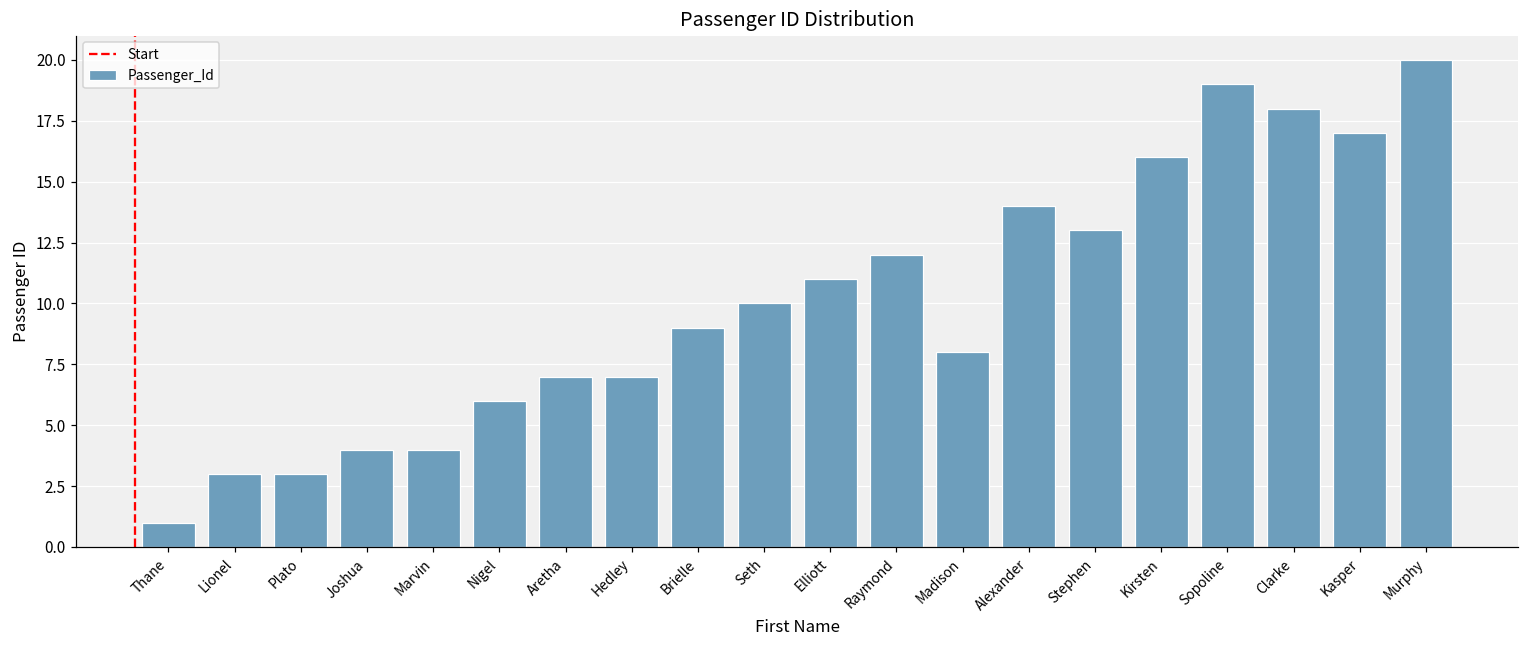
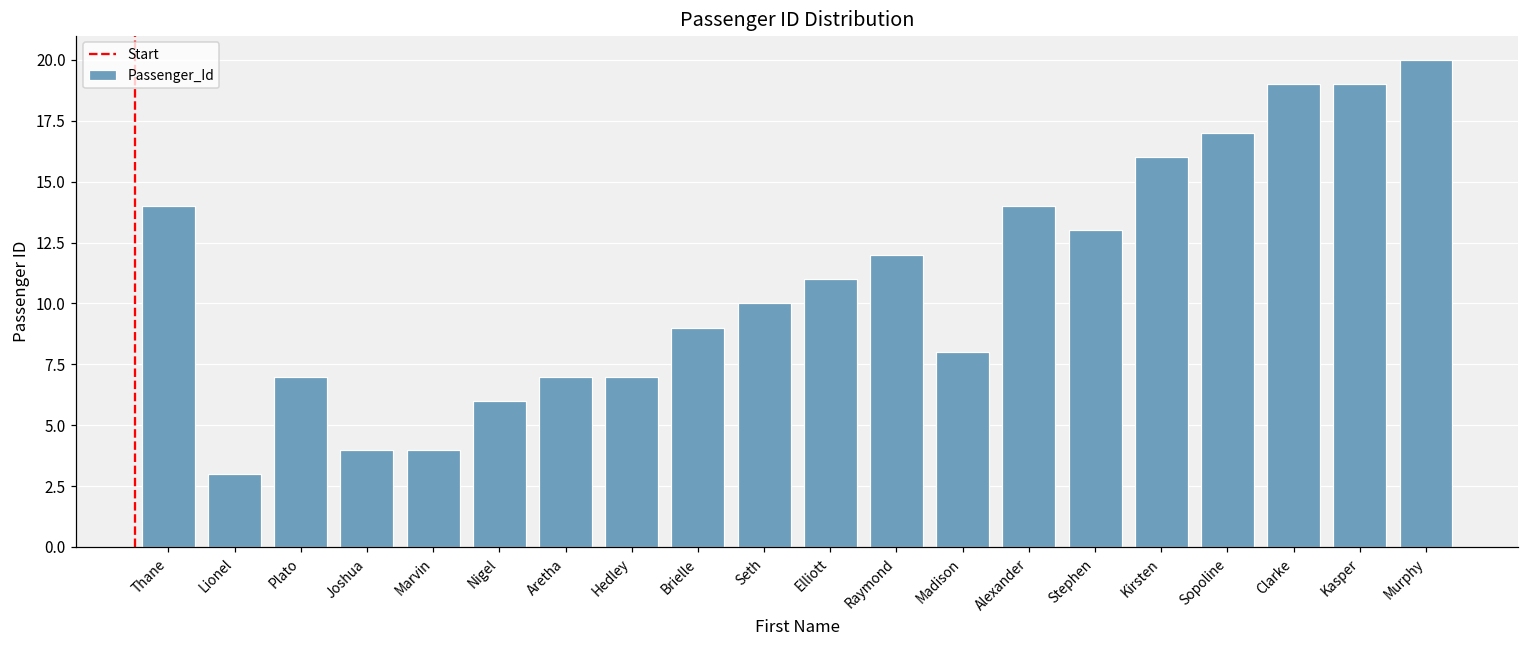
  {
-   "Thane": 1,
+   "Thane": 14,
    "Lionel": 3,
-   "Plato": 3,
+   "Plato": 7,
    "Joshua": 4,
    "Marvin": 4,
    "Nigel": 6,
    "Aretha": 7,
    "Hedley": 7,
    "Brielle": 9,
    "Seth": 10,
    "Elliott": 11,
    "Raymond": 12,
    "Madison": 8,
    "Alexander": 14,
    "Stephen": 13,
    "Kirsten": 16,
-   "Sopoline": 19,
-   "Clarke": 18,
-   "Kasper": 17,
+   "Sopoline": 17,
+   "Clarke": 19,
+   "Kasper": 19,
    "Murphy": 20
  }
